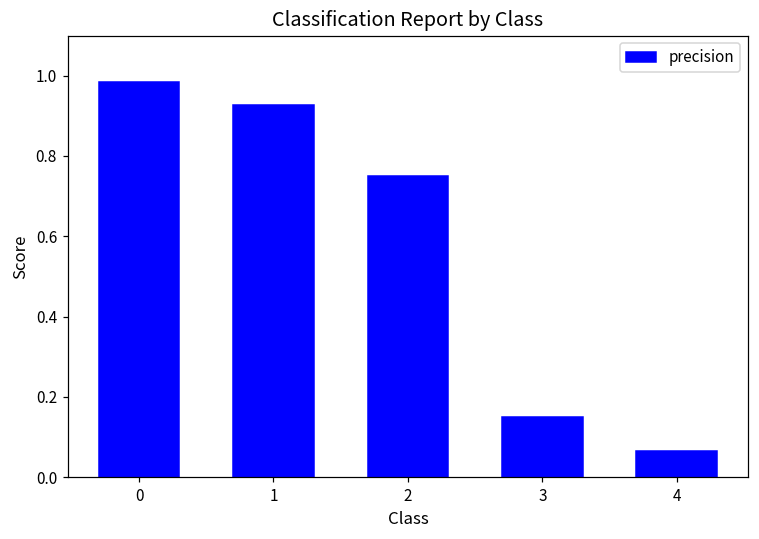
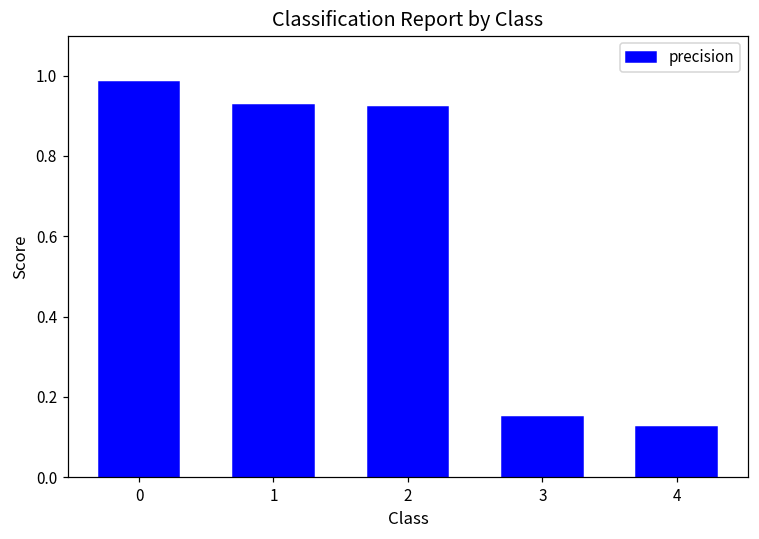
  {
    "0": 0.98,
    "1": 0.93,
-   "2": 0.75,
+   "2": 0.92,
    "3": 0.15,
-   "4": 0.06
+   "4": 0.12
  }
